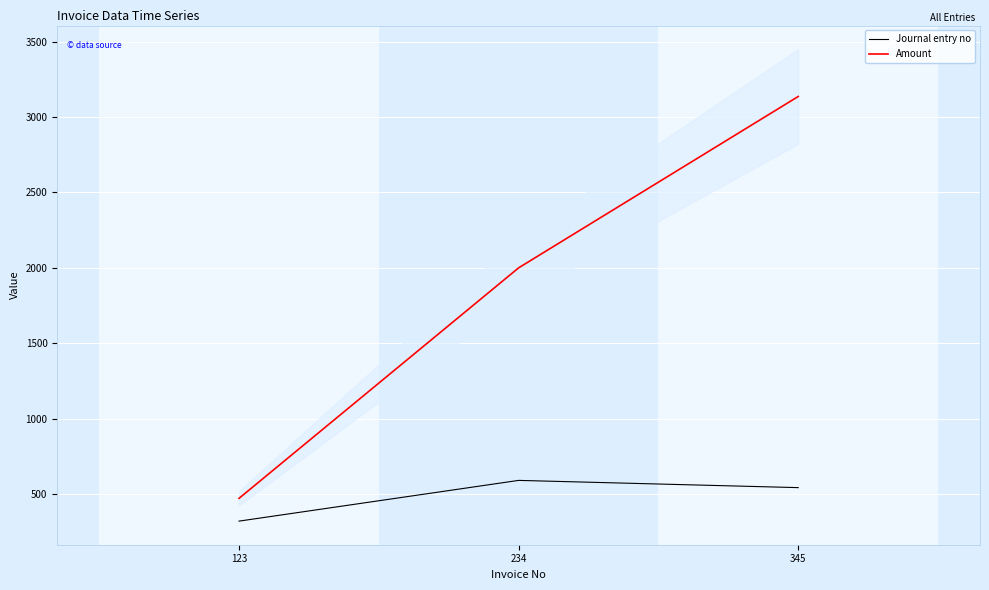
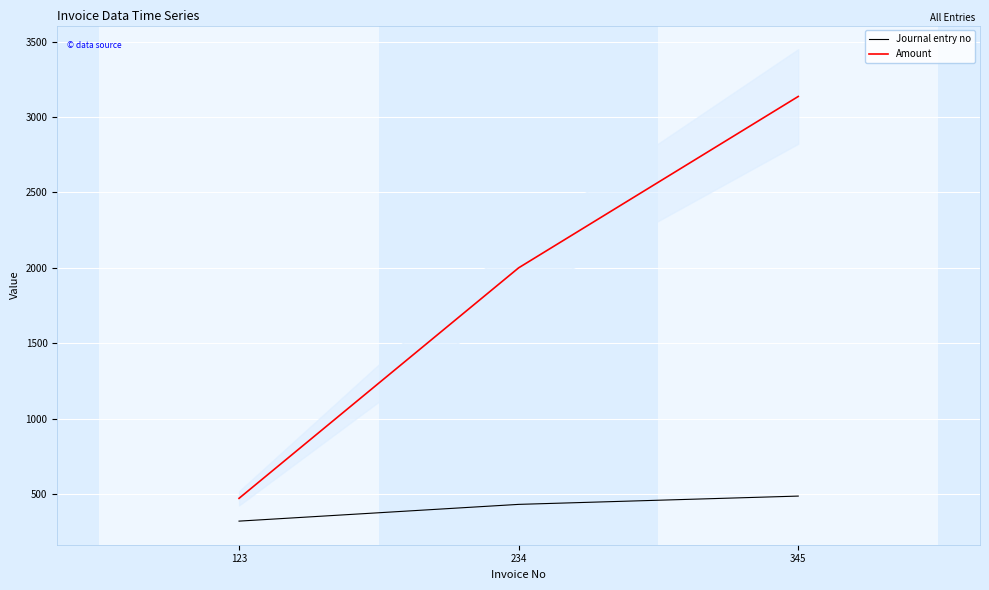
  {
    "Journal entry no": {
      "123": 320,
-     "234": 590,
-     "345": 540
+     "234": 430,
+     "345": 490
    },
    "Amount": {
      "123": 470,
      "234": 2000,
      "345": 3140
    }
  }
